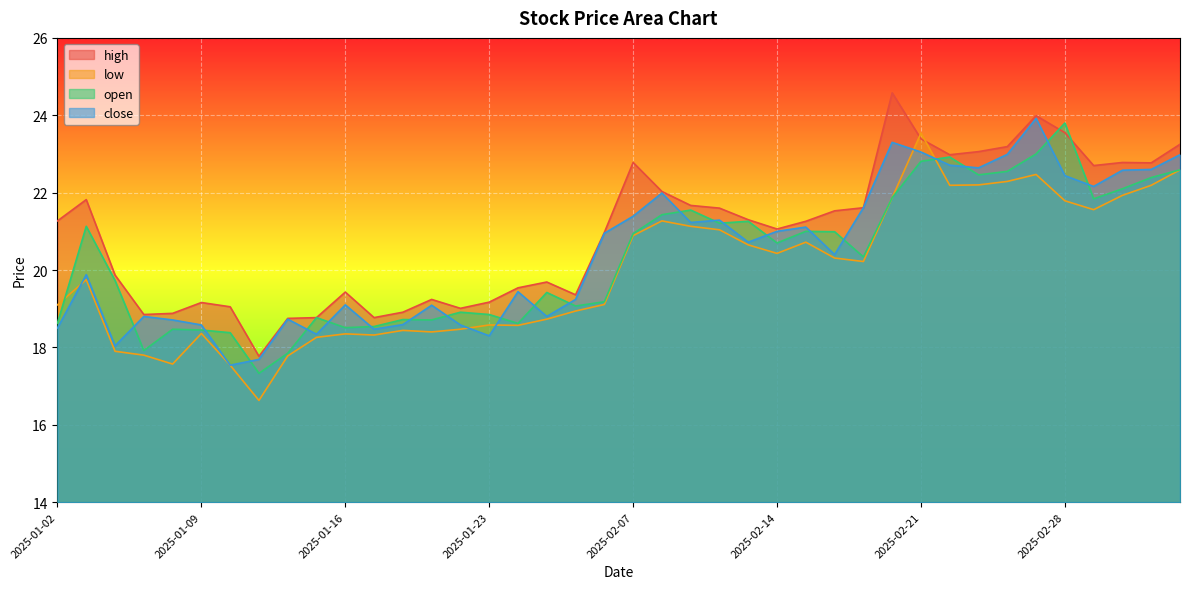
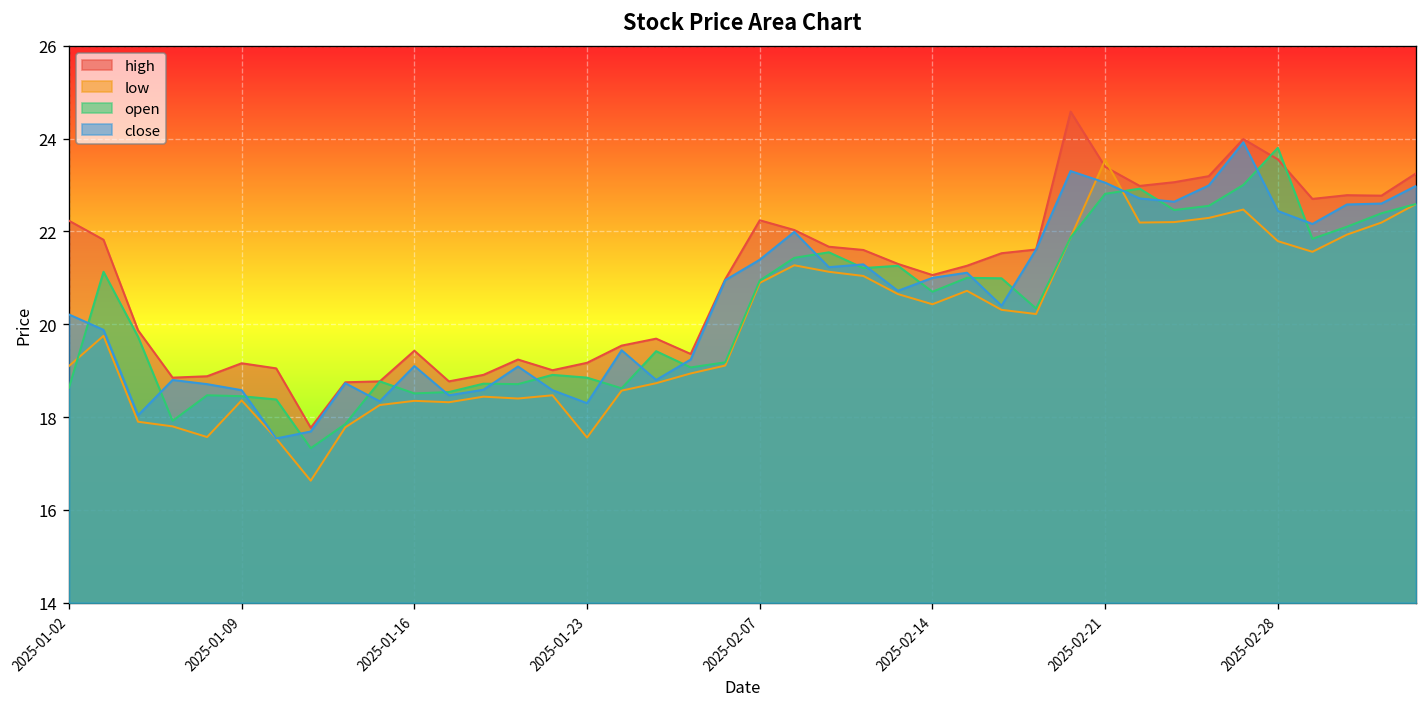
  {
    "high": {
-     "2025-01-02": 21.3,
+     "2025-01-02": 22.2,
      "2025-01-09": 19.2,
      "2025-01-16": 19.4,
      "2025-01-23": 19.2,
-     "2025-02-07": 22.8,
+     "2025-02-07": 22.2,
      "2025-02-21": 23.4,
      "2025-02-28": 23.6
    },
    "low": {
      "2025-01-02": 19.1,
      "2025-01-09": 18.4,
      "2025-01-16": 18.4,
-     "2025-01-23": 18.6,
+     "2025-01-23": 17.6,
      "2025-02-14": 20.4,
      "2025-02-21": 23.5,
      "2025-02-28": 21.8
    },
    "open": {
      "2025-01-02": 18.6,
      "2025-01-09": 18.5,
      "2025-01-16": 18.5,
      "2025-01-23": 18.9,
      "2025-02-14": 20.7,
      "2025-02-21": 22.8,
      "2025-02-28": 23.8
    },
    "close": {
-     "2025-01-02": 18.5,
+     "2025-01-02": 20.2,
      "2025-01-09": 18.6,
      "2025-01-16": 19.1,
      "2025-01-23": 18.3,
      "2025-02-07": 21.4,
      "2025-02-21": 23.1,
      "2025-02-28": 22.4
    }
  }
